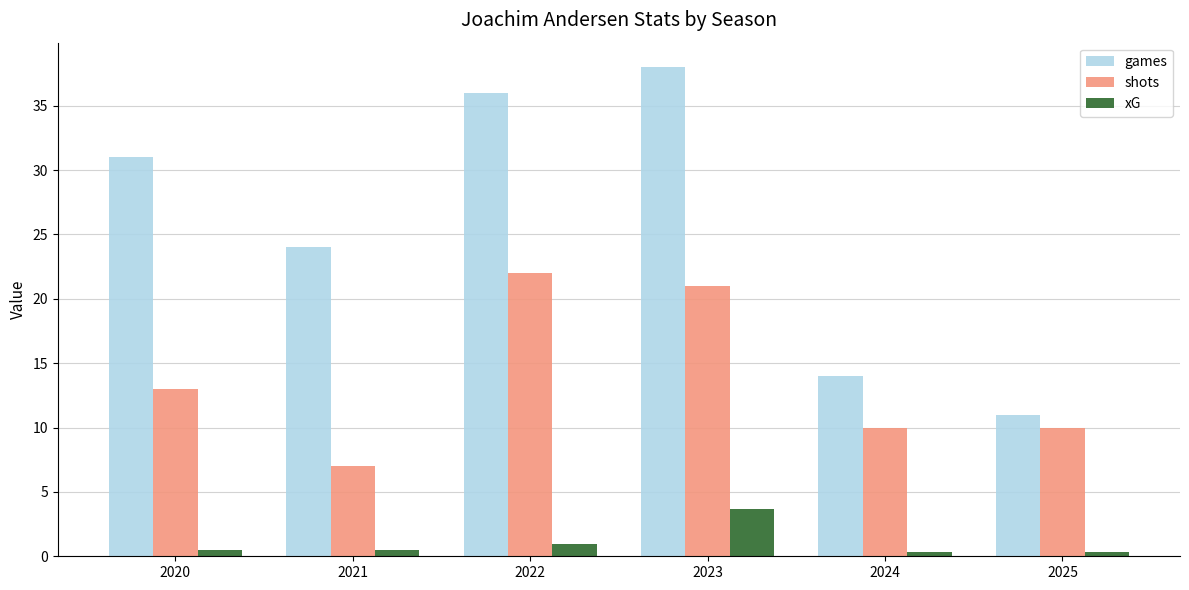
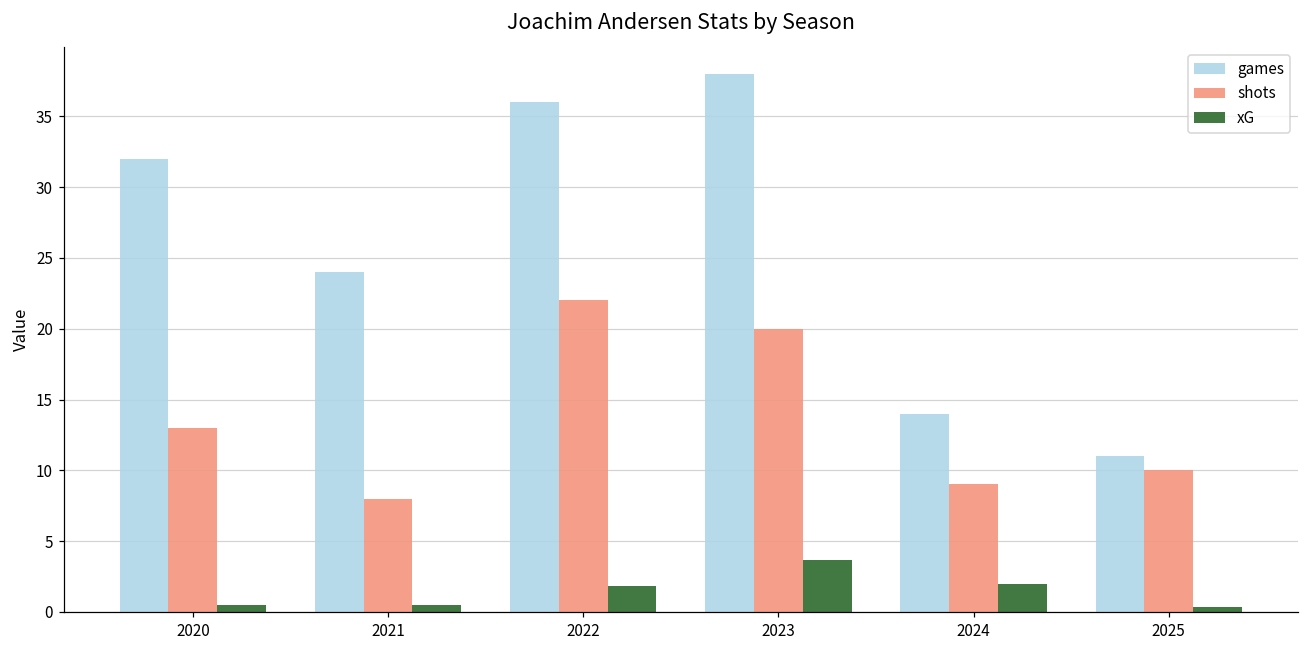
  {
    "games": {
-     "2020": 31,
+     "2020": 32,
      "2021": 24,
      "2022": 36,
      "2023": 38,
      "2024": 14,
      "2025": 11
    },
    "shots": {
      "2020": 13,
-     "2021": 7,
+     "2021": 8,
      "2022": 22,
-     "2023": 21,
-     "2024": 10,
+     "2023": 20,
+     "2024": 9,
      "2025": 10
    },
    "xG": {
      "2020": 0.5,
      "2021": 0.5,
-     "2022": 0.9,
+     "2022": 1.9,
      "2023": 3.7,
-     "2024": 0.3,
+     "2024": 2.0,
      "2025": 0.3
    }
  }
